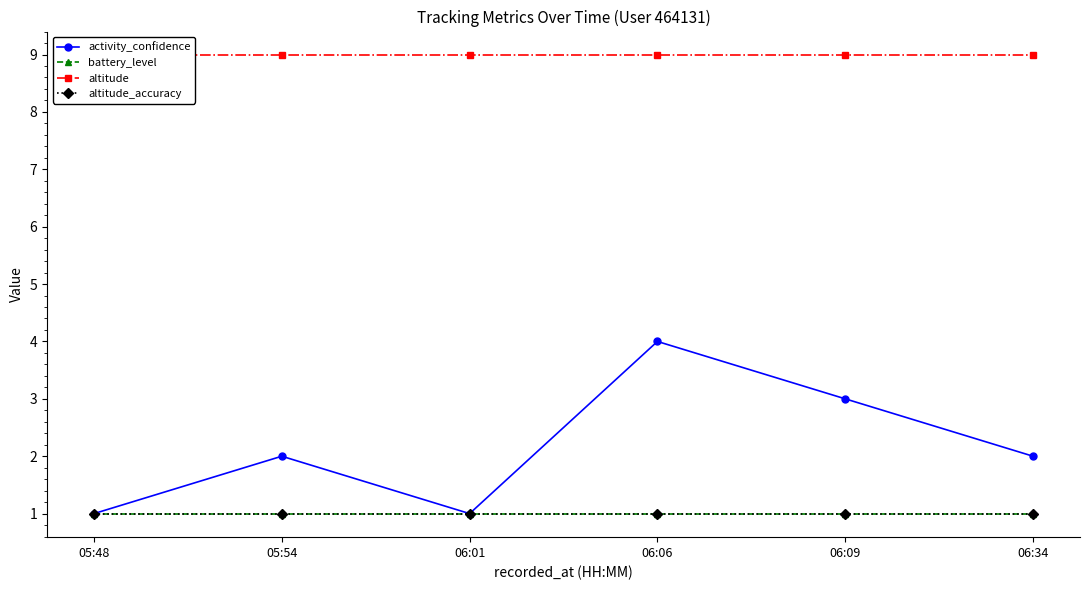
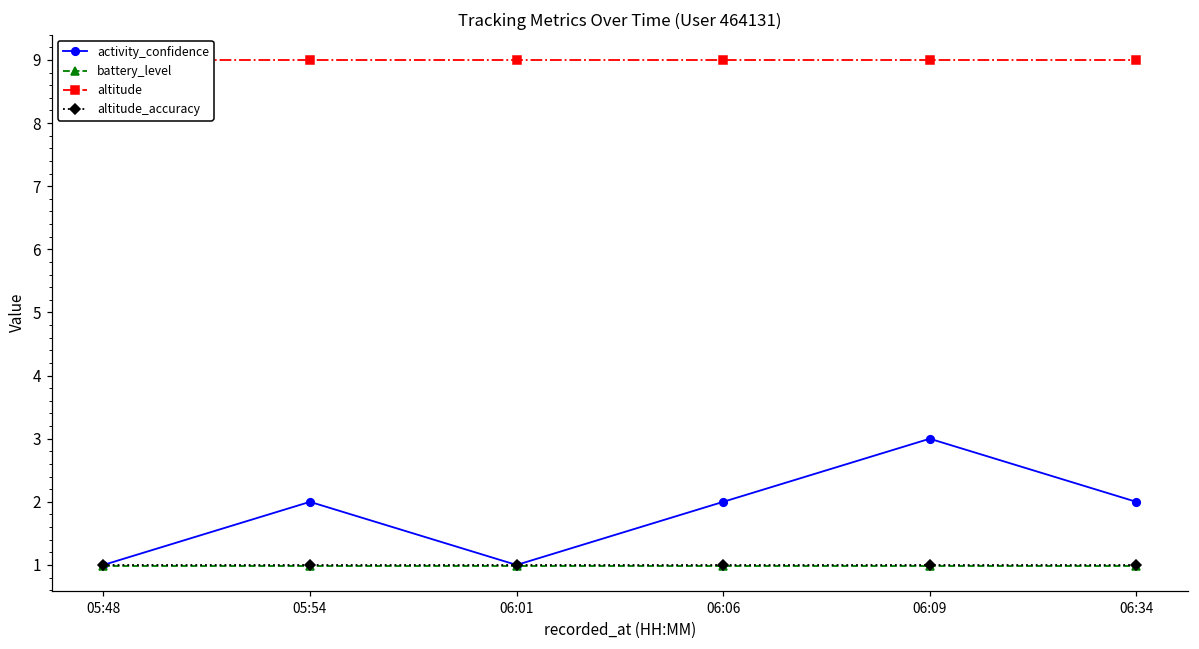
  {
    "activity_confidence": {
      "05:54": 2,
-     "06:06": 4,
+     "06:06": 2,
      "06:09": 3,
      "06:34": 2
    },
    "altitude_accuracy": {
      "05:54": 1,
      "06:06": 1,
      "06:09": 1,
      "06:34": 1
    },
    "altitude": {
      "05:54": 9,
      "06:01": 9,
      "06:06": 9,
      "06:09": 9,
      "06:34": 9
    }
  }
